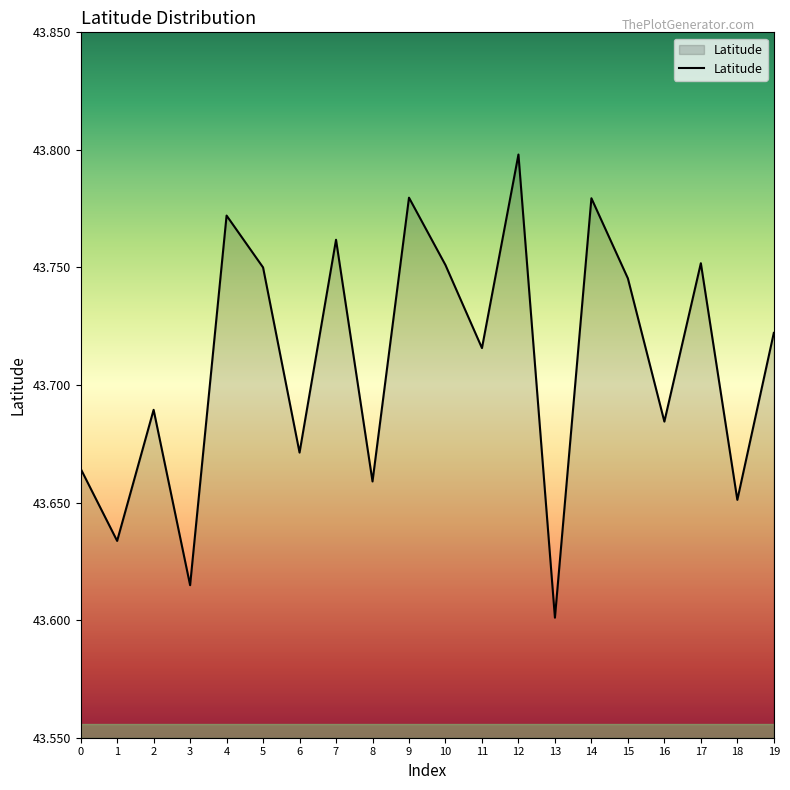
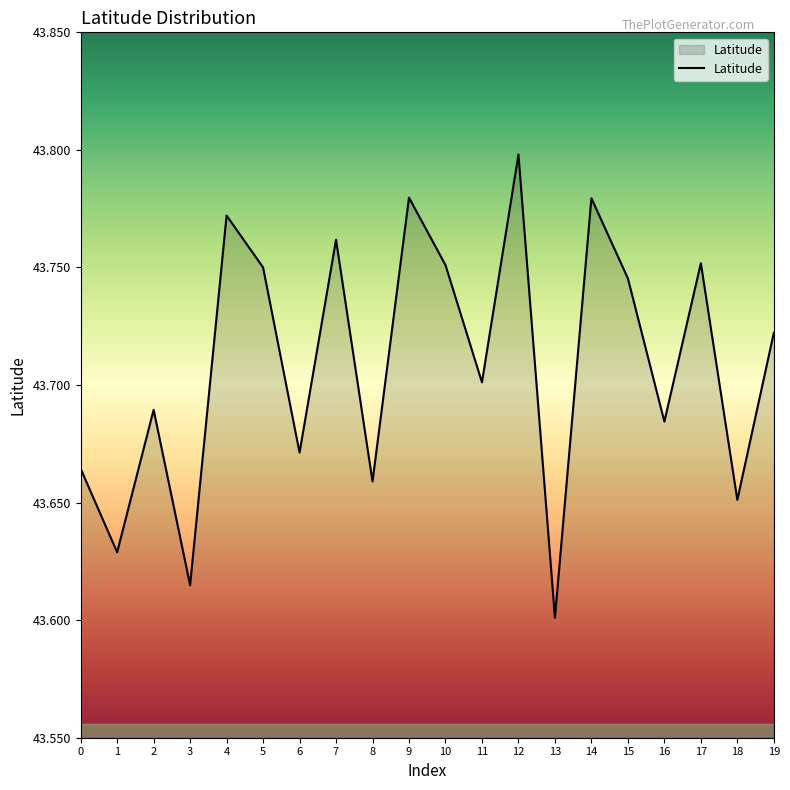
  {
    "0": 43.664,
-   "1": 43.634,
+   "1": 43.629,
    "2": 43.689,
    "3": 43.615,
    "4": 43.772,
    "5": 43.750,
    "6": 43.671,
    "7": 43.762,
    "8": 43.659,
    "9": 43.780,
    "10": 43.751,
-   "11": 43.716,
+   "11": 43.701,
    "12": 43.798,
    "13": 43.601,
    "14": 43.779,
    "15": 43.745,
    "16": 43.684,
    "17": 43.752,
    "18": 43.651,
    "19": 43.722
  }
